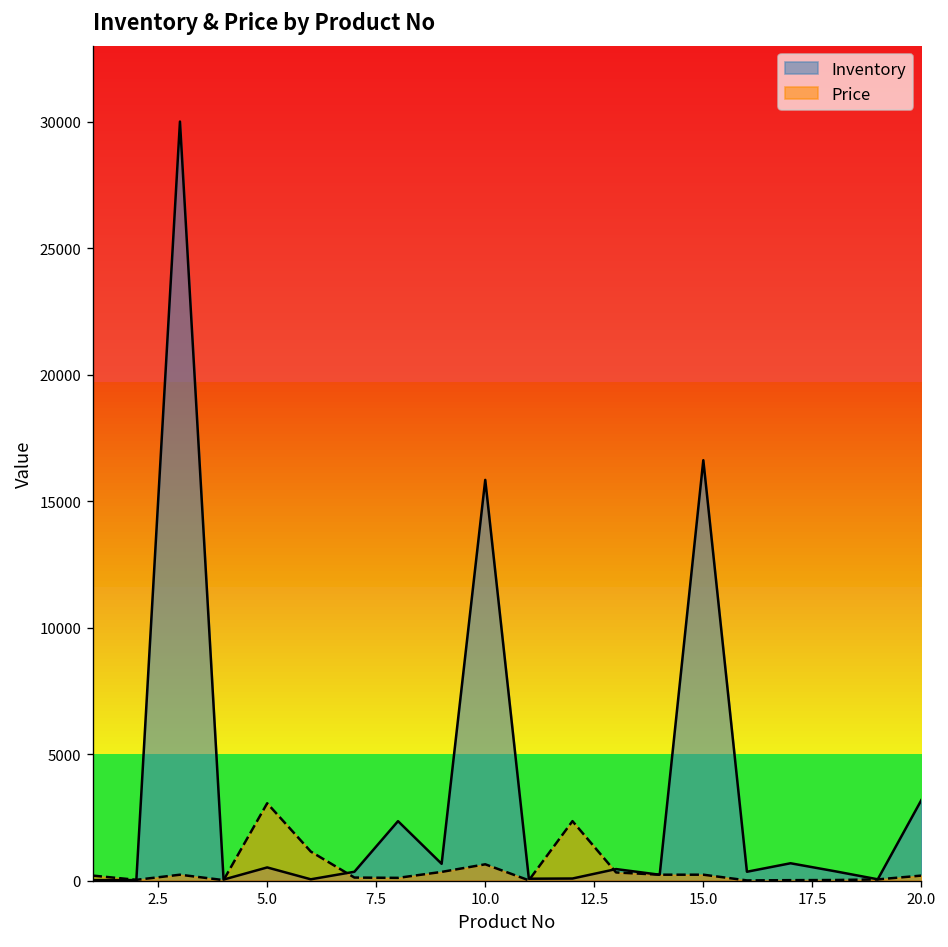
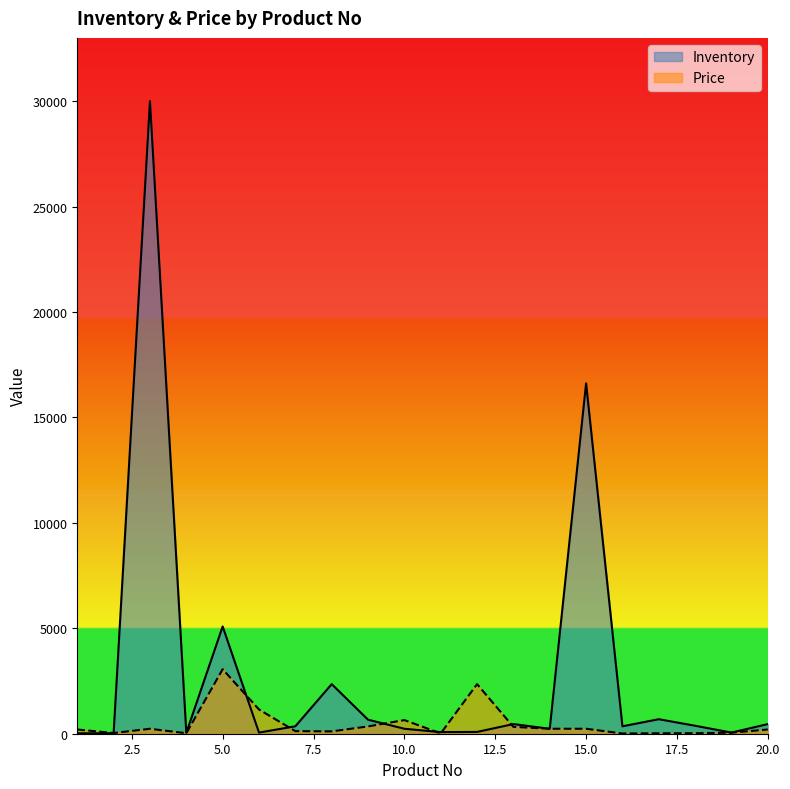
  {
    "Inventory": {
-     "5.0": 500,
-     "10.0": 15800,
+     "5.0": 5100,
+     "10.0": 200,
      "15.0": 16600,
-     "20.0": 3200
+     "20.0": 500
    },
    "Price": {
      "5.0": 3100,
      "10.0": 600,
      "15.0": 200,
      "20.0": 200
    }
  }
